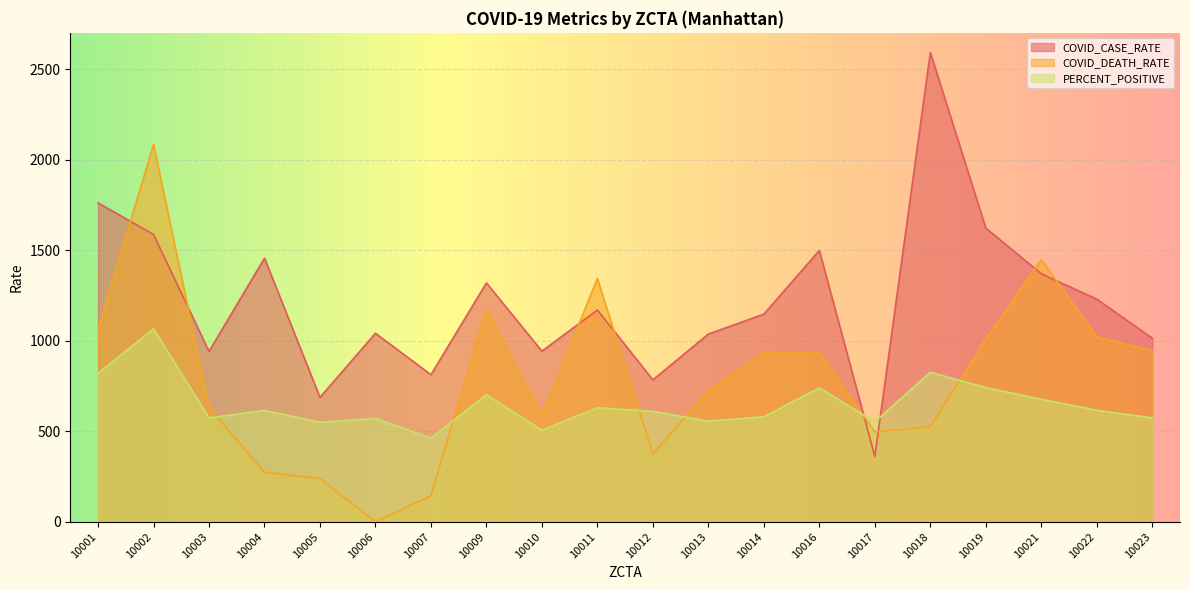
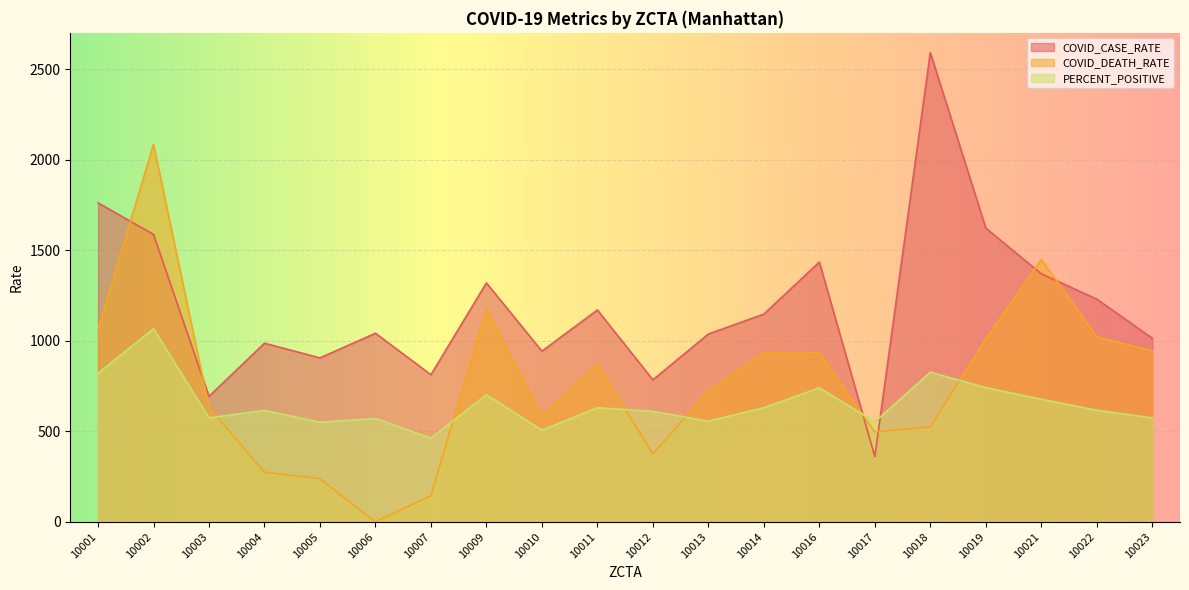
  {
    "COVID_CASE_RATE": {
      "10001": 1760,
      "10002": 1590,
-     "10003": 940,
-     "10004": 1460,
-     "10005": 690,
+     "10003": 690,
+     "10004": 990,
+     "10005": 910,
      "10006": 1040,
      "10007": 810,
      "10009": 1320,
      "10010": 940,
      "10011": 1170,
      "10012": 780,
      "10013": 1040,
      "10014": 1150,
-     "10016": 1500,
+     "10016": 1430,
      "10017": 360,
      "10018": 2590,
      "10019": 1620,
      "10021": 1370,
      "10022": 1230,
      "10023": 1010
    },
    "COVID_DEATH_RATE": {
      "10001": 1060,
      "10002": 2080,
      "10003": 630,
      "10004": 270,
      "10005": 240,
      "10006": 0,
      "10007": 140,
      "10009": 1170,
      "10010": 590,
-     "10011": 1340,
+     "10011": 870,
      "10012": 380,
      "10013": 720,
      "10014": 930,
      "10016": 930,
      "10017": 500,
      "10018": 520,
      "10019": 1010,
      "10021": 1450,
      "10022": 1020,
      "10023": 940
    },
    "PERCENT_POSITIVE": {
      "10001": 820,
      "10002": 1070,
      "10003": 570,
      "10004": 620,
      "10005": 550,
      "10006": 570,
      "10007": 460,
      "10009": 700,
      "10010": 510,
      "10011": 630,
      "10012": 610,
      "10013": 560,
-     "10014": 580,
+     "10014": 630,
      "10016": 740,
      "10017": 550,
      "10018": 830,
      "10019": 740,
      "10021": 680,
      "10022": 620,
      "10023": 570
    }
  }
